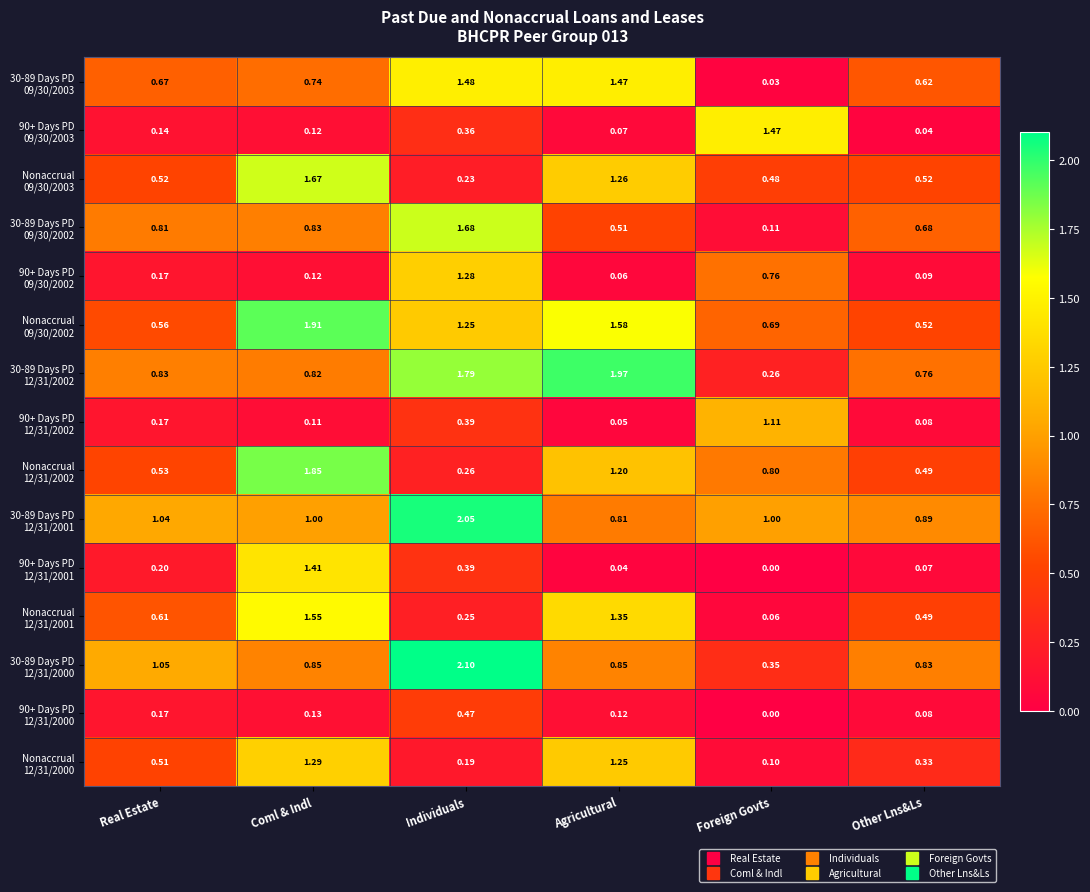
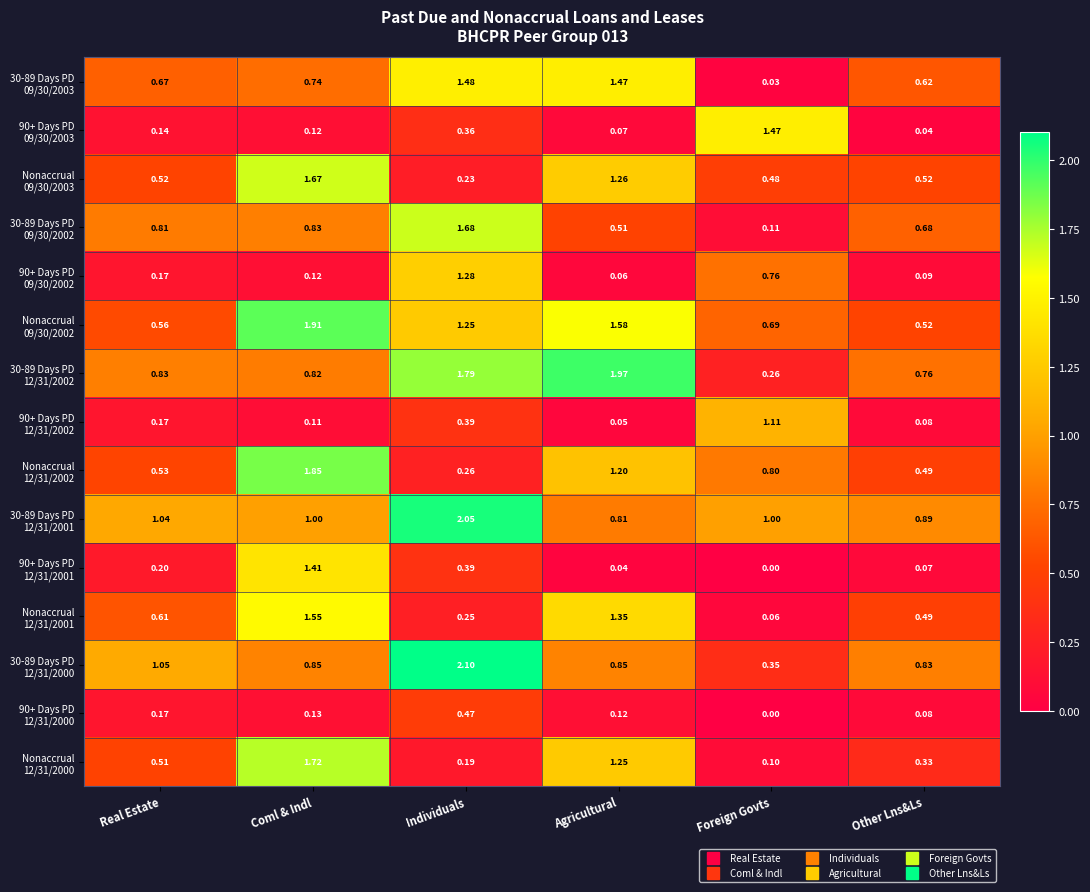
  {
    "30-89 Days PD 09/30/2003": {
      "Real Estate": 0.67,
      "Coml & Indl": 0.74,
      "Individuals": 1.48,
      "Agricultural": 1.47,
      "Foreign Govts": 0.03,
      "Other Lns&Ls": 0.62
    },
    "90+ Days PD 09/30/2003": {
      "Real Estate": 0.14,
      "Coml & Indl": 0.12,
      "Individuals": 0.36,
      "Agricultural": 0.07,
      "Foreign Govts": 1.47,
      "Other Lns&Ls": 0.04
    },
    "Nonaccrual 09/30/2003": {
      "Real Estate": 0.52,
      "Coml & Indl": 1.67,
      "Individuals": 0.23,
      "Agricultural": 1.26,
      "Foreign Govts": 0.48,
      "Other Lns&Ls": 0.52
    },
    "30-89 Days PD 09/30/2002": {
      "Real Estate": 0.81,
      "Coml & Indl": 0.83,
      "Individuals": 1.68,
      "Agricultural": 0.51,
      "Foreign Govts": 0.11,
      "Other Lns&Ls": 0.68
    },
    "90+ Days PD 09/30/2002": {
      "Real Estate": 0.17,
      "Coml & Indl": 0.12,
      "Individuals": 1.28,
      "Agricultural": 0.06,
      "Foreign Govts": 0.76,
      "Other Lns&Ls": 0.09
    },
    "Nonaccrual 09/30/2002": {
      "Real Estate": 0.56,
      "Coml & Indl": 1.91,
      "Individuals": 1.25,
      "Agricultural": 1.58,
      "Foreign Govts": 0.69,
      "Other Lns&Ls": 0.52
    },
    "30-89 Days PD 12/31/2002": {
      "Real Estate": 0.83,
      "Coml & Indl": 0.82,
      "Individuals": 1.79,
      "Agricultural": 1.97,
      "Foreign Govts": 0.26,
      "Other Lns&Ls": 0.76
    },
    "90+ Days PD 12/31/2002": {
      "Real Estate": 0.17,
      "Coml & Indl": 0.11,
      "Individuals": 0.39,
      "Agricultural": 0.05,
      "Foreign Govts": 1.11,
      "Other Lns&Ls": 0.08
    },
    "Nonaccrual 12/31/2002": {
      "Real Estate": 0.53,
      "Coml & Indl": 1.85,
      "Individuals": 0.26,
      "Agricultural": 1.20,
      "Foreign Govts": 0.80,
      "Other Lns&Ls": 0.49
    },
    "30-89 Days PD 12/31/2001": {
      "Real Estate": 1.04,
      "Coml & Indl": 1.00,
      "Individuals": 2.05,
      "Agricultural": 0.81,
      "Foreign Govts": 1.00,
      "Other Lns&Ls": 0.89
    },
    "90+ Days PD 12/31/2001": {
      "Real Estate": 0.20,
      "Coml & Indl": 1.41,
      "Individuals": 0.39,
      "Agricultural": 0.04,
      "Foreign Govts": 0.00,
      "Other Lns&Ls": 0.07
    },
    "Nonaccrual 12/31/2001": {
      "Real Estate": 0.61,
      "Coml & Indl": 1.55,
      "Individuals": 0.25,
      "Agricultural": 1.35,
      "Foreign Govts": 0.06,
      "Other Lns&Ls": 0.49
    },
    "30-89 Days PD 12/31/2000": {
      "Real Estate": 1.05,
      "Coml & Indl": 0.85,
      "Individuals": 2.10,
      "Agricultural": 0.85,
      "Foreign Govts": 0.35,
      "Other Lns&Ls": 0.83
    },
    "90+ Days PD 12/31/2000": {
      "Real Estate": 0.17,
      "Coml & Indl": 0.13,
      "Individuals": 0.47,
      "Agricultural": 0.12,
      "Foreign Govts": 0.00,
      "Other Lns&Ls": 0.08
    },
    "Nonaccrual 12/31/2000": {
      "Real Estate": 0.51,
-     "Coml & Indl": 1.29,
+     "Coml & Indl": 1.72,
      "Individuals": 0.19,
      "Agricultural": 1.25,
      "Foreign Govts": 0.10,
      "Other Lns&Ls": 0.33
    }
  }
